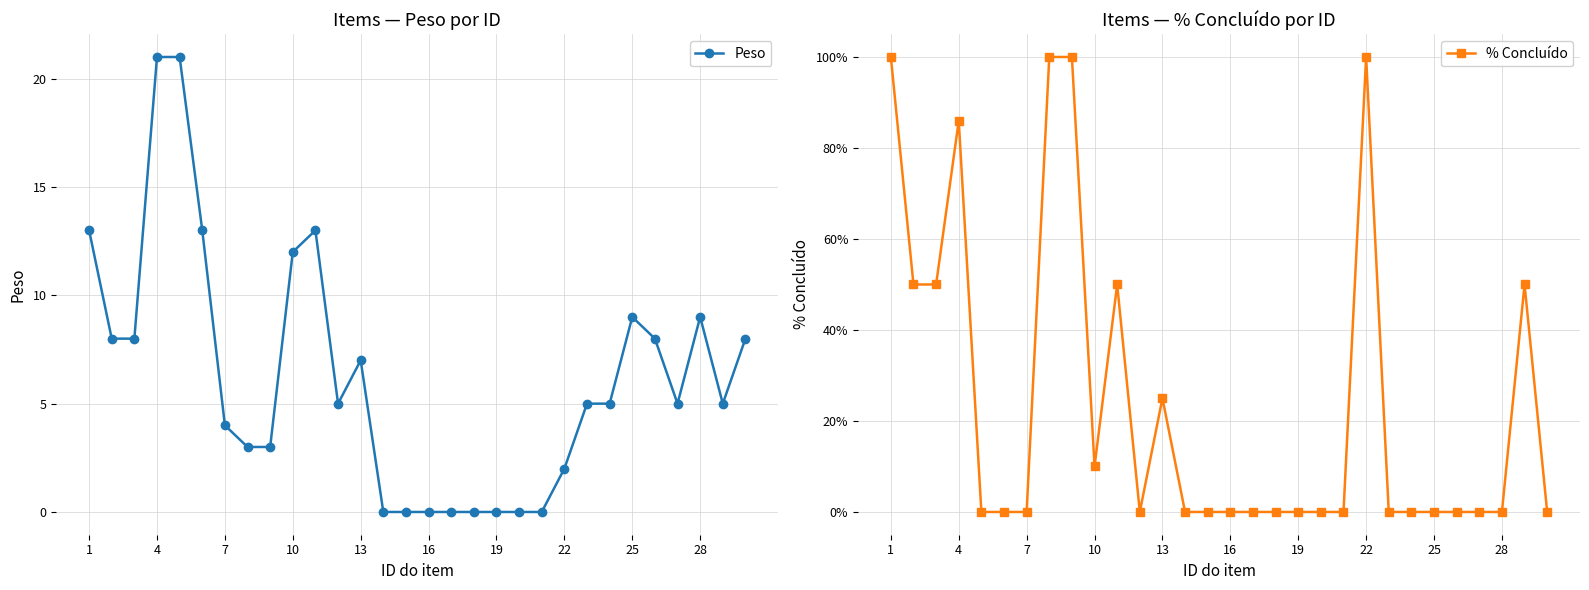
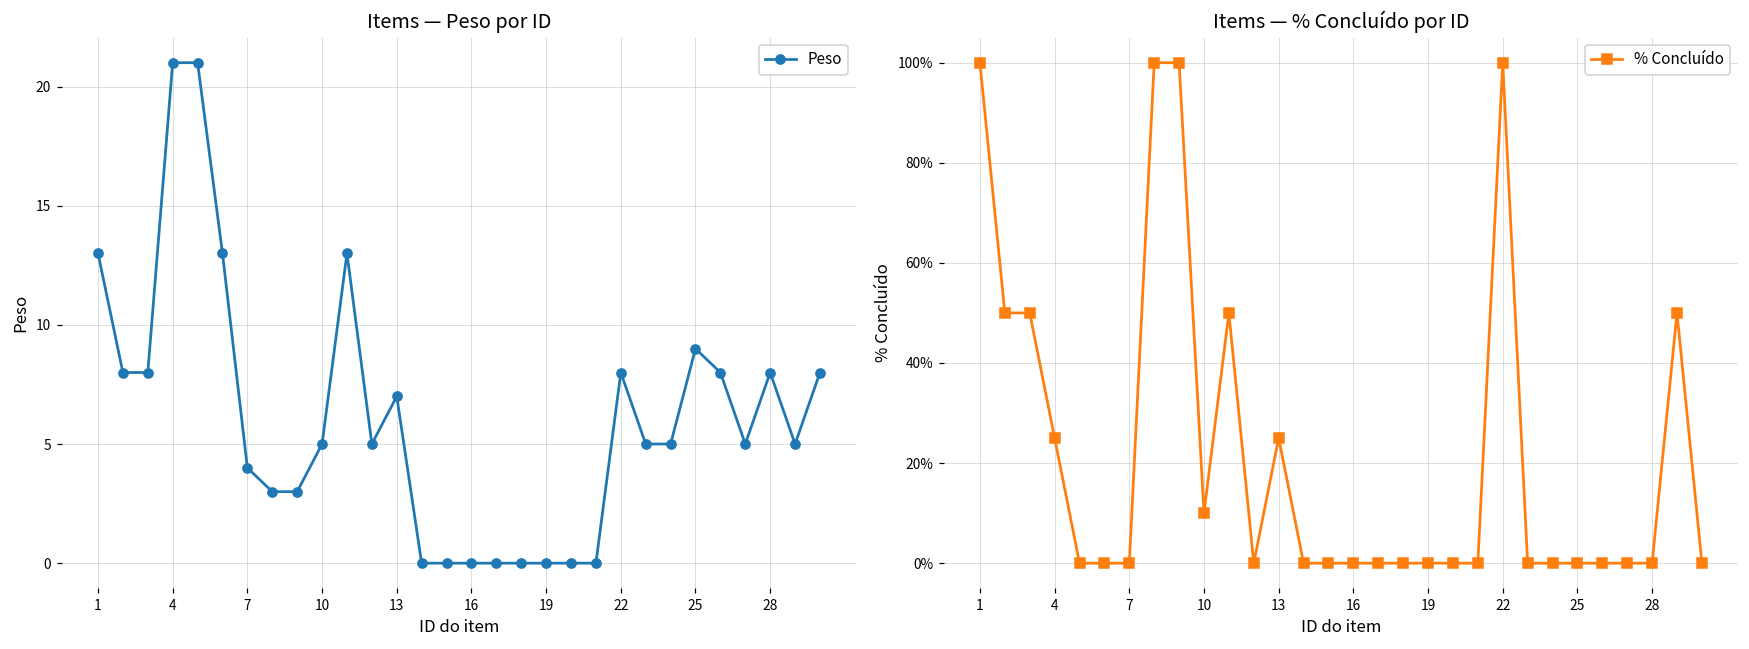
  {
    "Items — Peso por ID": {
      "1": "13",
      "4": "21",
      "7": "4",
-     "10": "12",
+     "10": "5",
      "13": "7",
      "16": "0",
      "19": "0",
-     "22": "2",
+     "22": "8",
      "25": "9",
-     "28": "9"
+     "28": "8"
    },
    "Items — % Concluído por ID": {
      "1": "100%",
-     "4": "86%",
+     "4": "25%",
      "7": "0%",
      "10": "10%",
      "13": "25%",
      "16": "0%",
      "19": "0%",
      "22": "100%",
      "25": "0%",
      "28": "0%"
    }
  }
